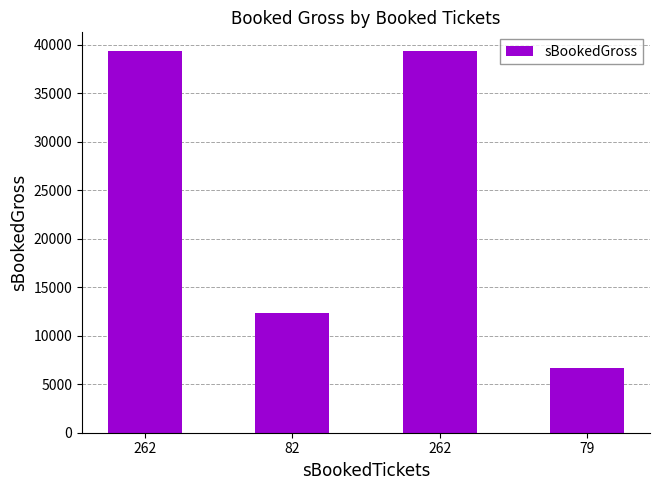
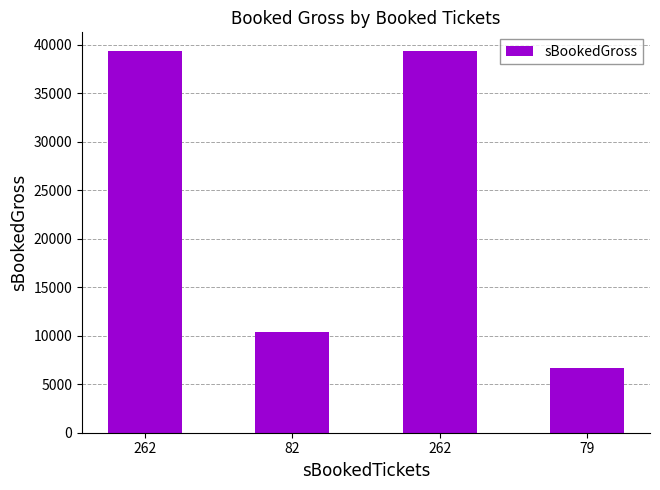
  {
-   "82": 12000,
+   "82": 10000,
    "79": 7000
  }
